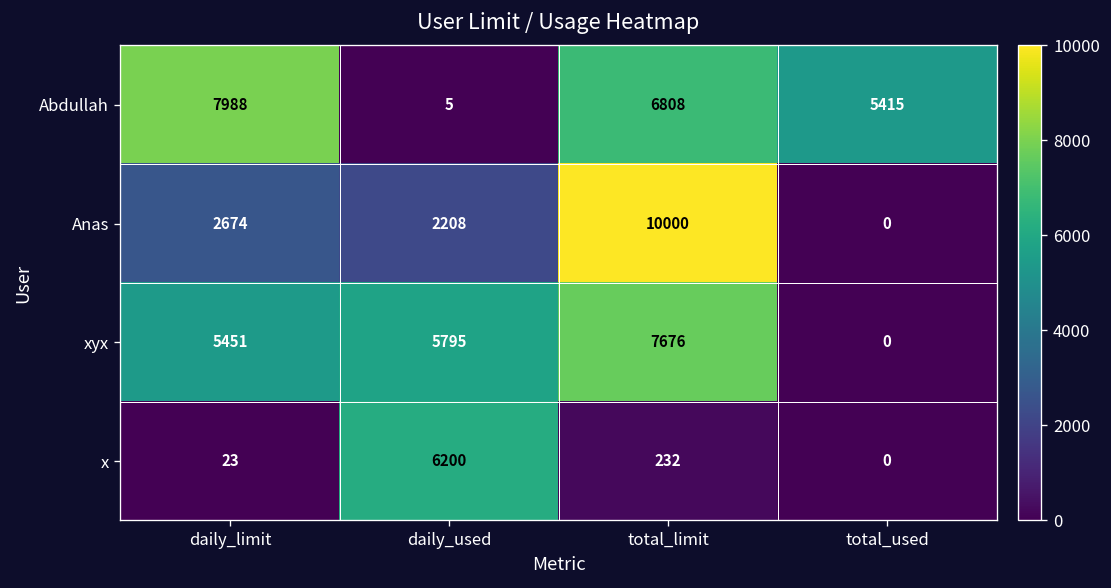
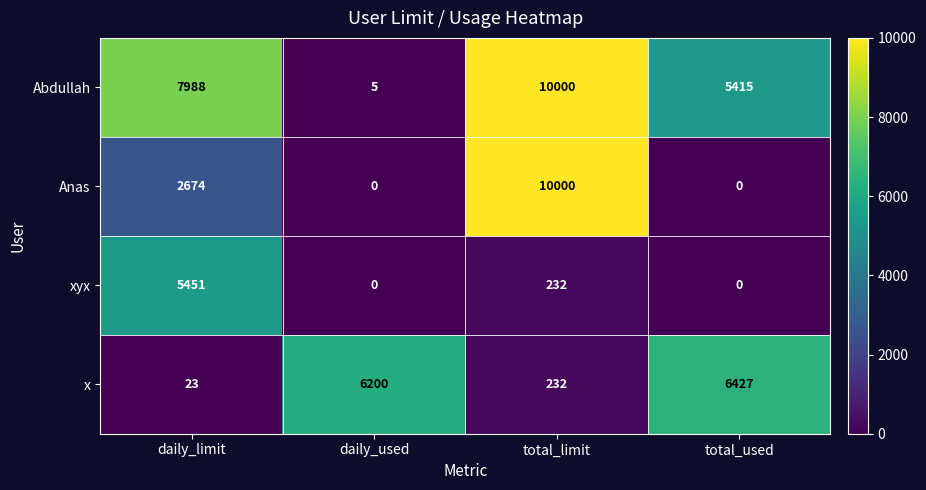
  {
    "Abdullah": {
      "daily_limit": 7988,
      "daily_used": 5,
-     "total_limit": 6808,
+     "total_limit": 10000,
      "total_used": 5415
    },
    "Anas": {
      "daily_limit": 2674,
-     "daily_used": 2208,
+     "daily_used": 0,
      "total_limit": 10000,
      "total_used": 0
    },
    "xyx": {
      "daily_limit": 5451,
-     "daily_used": 5795,
-     "total_limit": 7676,
+     "daily_used": 0,
+     "total_limit": 232,
      "total_used": 0
    },
    "x": {
      "daily_limit": 23,
      "daily_used": 6200,
      "total_limit": 232,
-     "total_used": 0
+     "total_used": 6427
    }
  }
